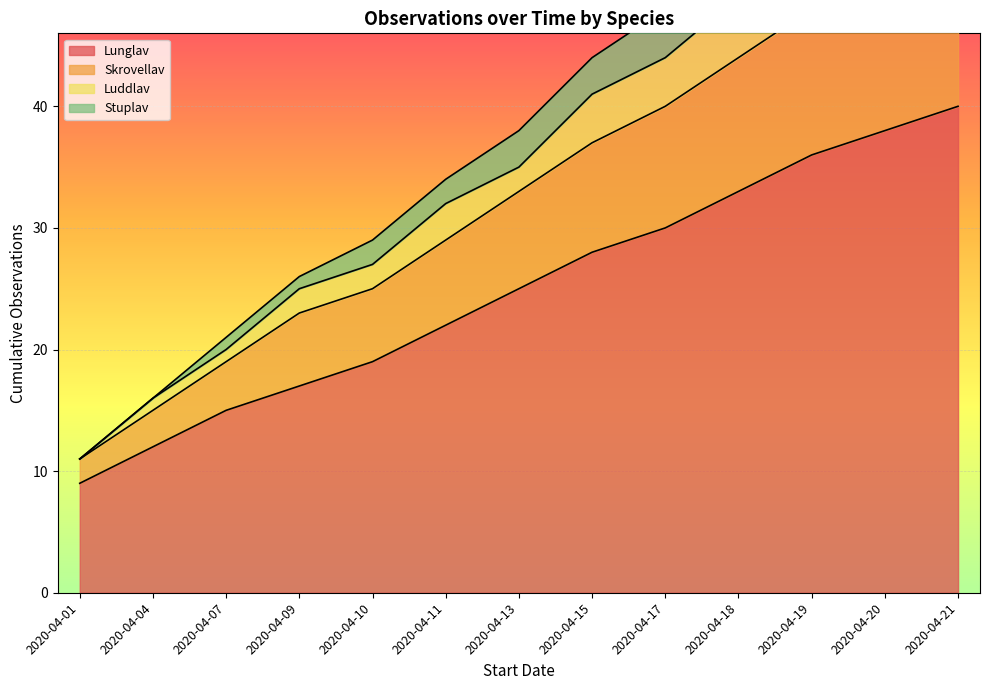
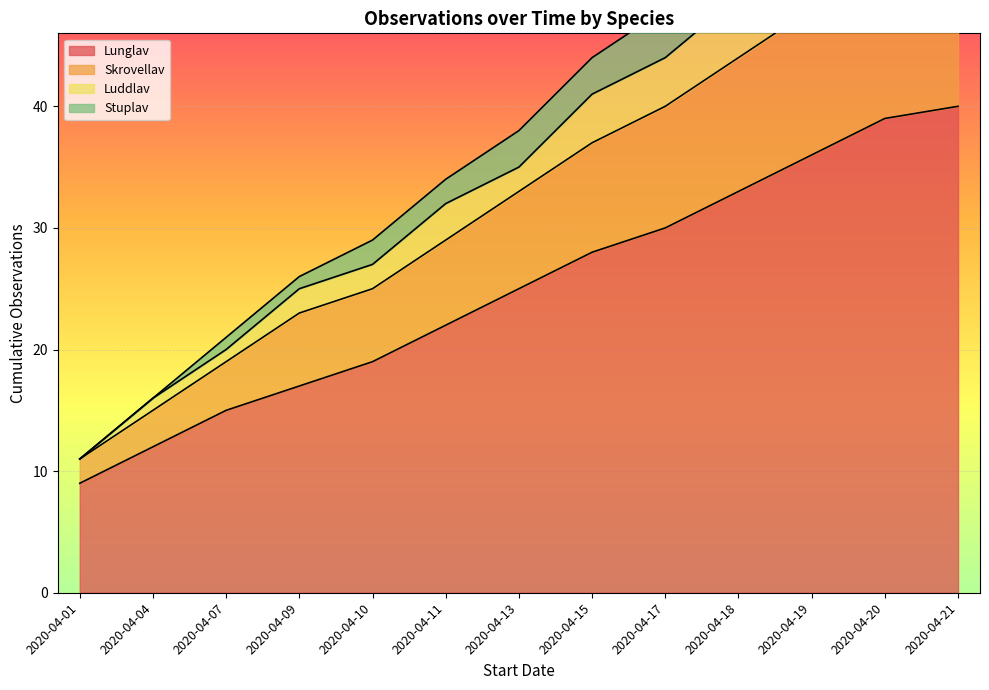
  {
    "Lunglav": {
      "2020-04-01": 9,
      "2020-04-04": 12,
      "2020-04-07": 15,
      "2020-04-09": 17,
      "2020-04-10": 19,
      "2020-04-11": 22,
      "2020-04-13": 25,
      "2020-04-15": 28,
      "2020-04-17": 30,
      "2020-04-18": 33,
      "2020-04-19": 36,
-     "2020-04-20": 38,
+     "2020-04-20": 39,
      "2020-04-21": 40
    },
    "Skrovellav": {
      "2020-04-04": 3,
      "2020-04-07": 4,
      "2020-04-09": 6,
      "2020-04-10": 6,
      "2020-04-11": 7,
      "2020-04-13": 8,
      "2020-04-15": 9,
      "2020-04-17": 10,
      "2020-04-18": 11
    },
    "Luddlav": {
      "2020-04-07": 1,
      "2020-04-09": 2,
      "2020-04-10": 2,
      "2020-04-11": 3,
      "2020-04-13": 2,
      "2020-04-15": 4,
      "2020-04-17": 4
    },
    "Stuplav": {
      "2020-04-07": 1,
      "2020-04-09": 1,
      "2020-04-10": 2,
      "2020-04-11": 2,
      "2020-04-13": 3,
      "2020-04-15": 3
    }
  }
